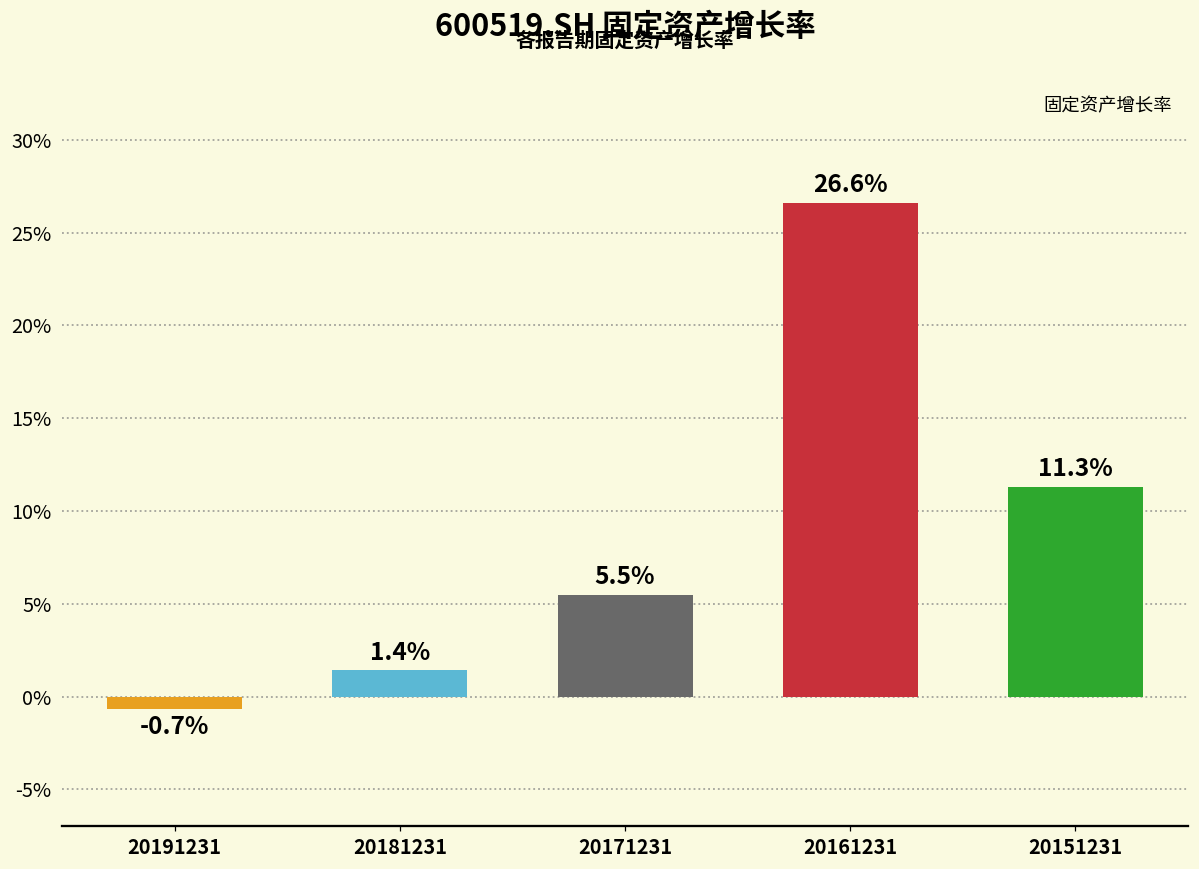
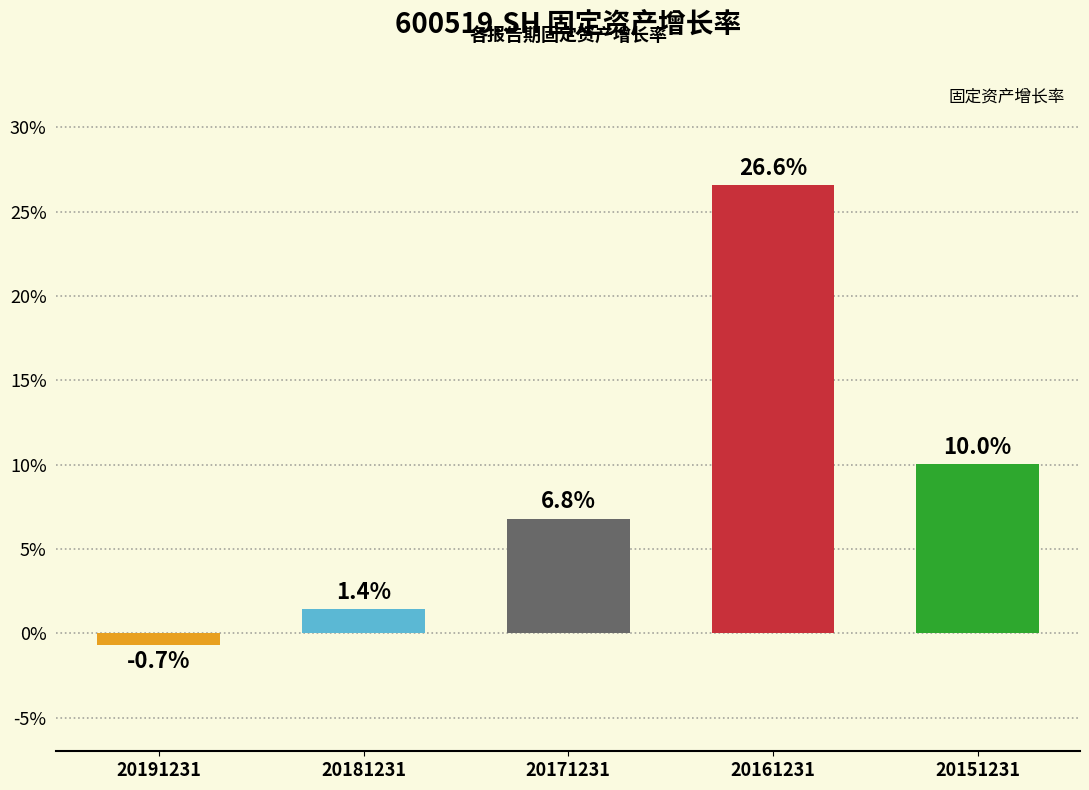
  {
    "20191231": "-0.7%",
    "20181231": "1.4%",
-   "20171231": "5.5%",
+   "20171231": "6.8%",
    "20161231": "26.6%",
-   "20151231": "11.3%"
+   "20151231": "10.0%"
  }
